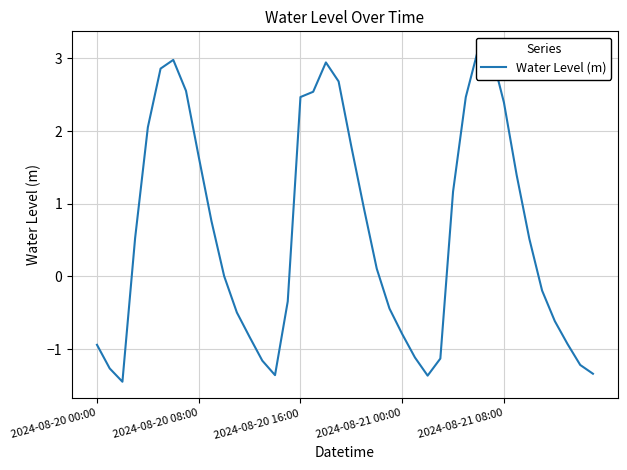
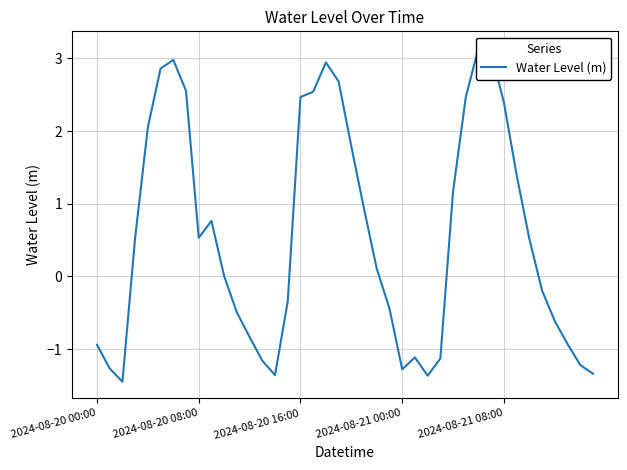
  {
    "2024-08-20 00:00": -0.9,
-   "2024-08-20 08:00": 1.6,
+   "2024-08-20 08:00": 0.5,
    "2024-08-20 16:00": 2.5,
-   "2024-08-21 00:00": -0.8,
+   "2024-08-21 00:00": -1.3,
    "2024-08-21 08:00": 2.4
  }
